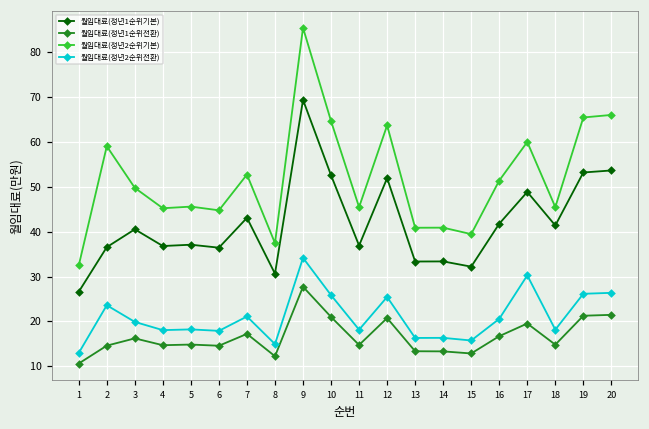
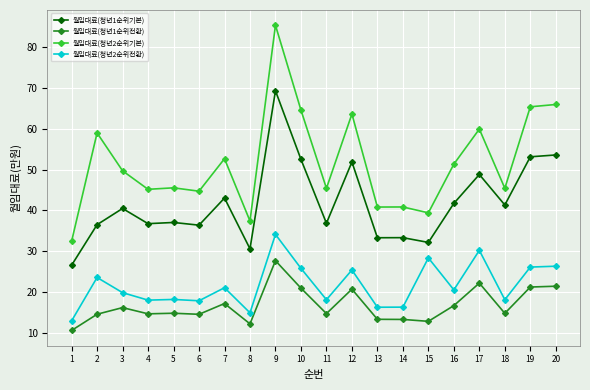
  {
    "월임대료(청년1순위기본)": {
      "1": 27,
      "2": 37,
      "3": 40,
      "4": 37,
      "5": 37,
      "6": 36,
      "7": 43,
      "8": 31,
      "9": 69,
      "10": 53,
      "11": 37,
      "12": 52,
      "13": 33,
      "14": 33,
      "15": 32,
      "16": 42,
      "17": 49,
      "18": 41,
      "19": 53,
      "20": 54
    },
    "월임대료(청년1순위전환)": {
      "1": 11,
      "2": 15,
      "3": 16,
      "4": 15,
      "5": 15,
      "6": 15,
      "7": 17,
      "8": 12,
      "9": 28,
      "10": 21,
      "11": 15,
      "12": 21,
      "13": 13,
      "14": 13,
      "15": 13,
      "16": 17,
-     "17": 20,
+     "17": 22,
      "18": 15,
      "19": 21,
      "20": 21
    },
    "월임대료(청년2순위기본)": {
      "1": 32,
      "2": 59,
      "3": 50,
      "4": 45,
      "5": 46,
      "6": 45,
      "7": 53,
      "8": 37,
      "9": 85,
      "10": 65,
      "11": 45,
      "12": 64,
      "13": 41,
      "14": 41,
      "15": 39,
      "16": 51,
      "17": 60,
      "18": 45,
      "19": 65,
      "20": 66
    },
    "월임대료(청년2순위전환)": {
      "1": 13,
      "2": 24,
      "3": 20,
      "4": 18,
      "5": 18,
      "6": 18,
      "7": 21,
      "8": 15,
      "9": 34,
      "10": 26,
      "11": 18,
      "12": 25,
      "13": 16,
      "14": 16,
-     "15": 16,
+     "15": 28,
      "16": 21,
      "17": 30,
      "18": 18,
      "19": 26,
      "20": 26
    }
  }
